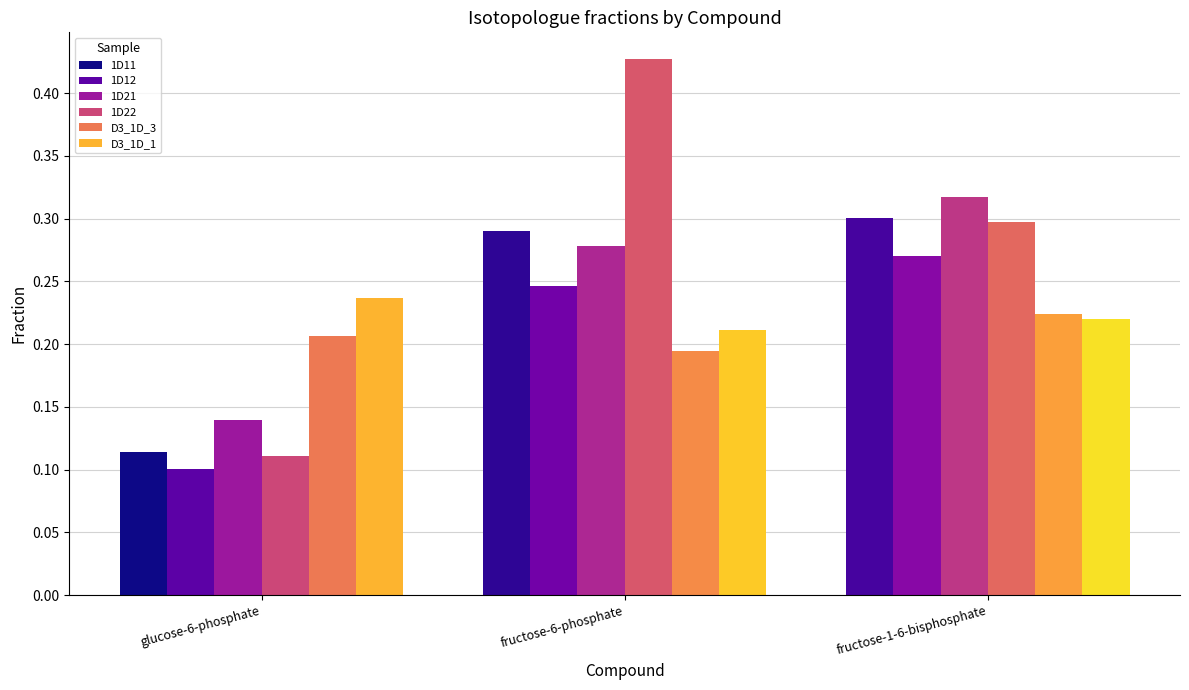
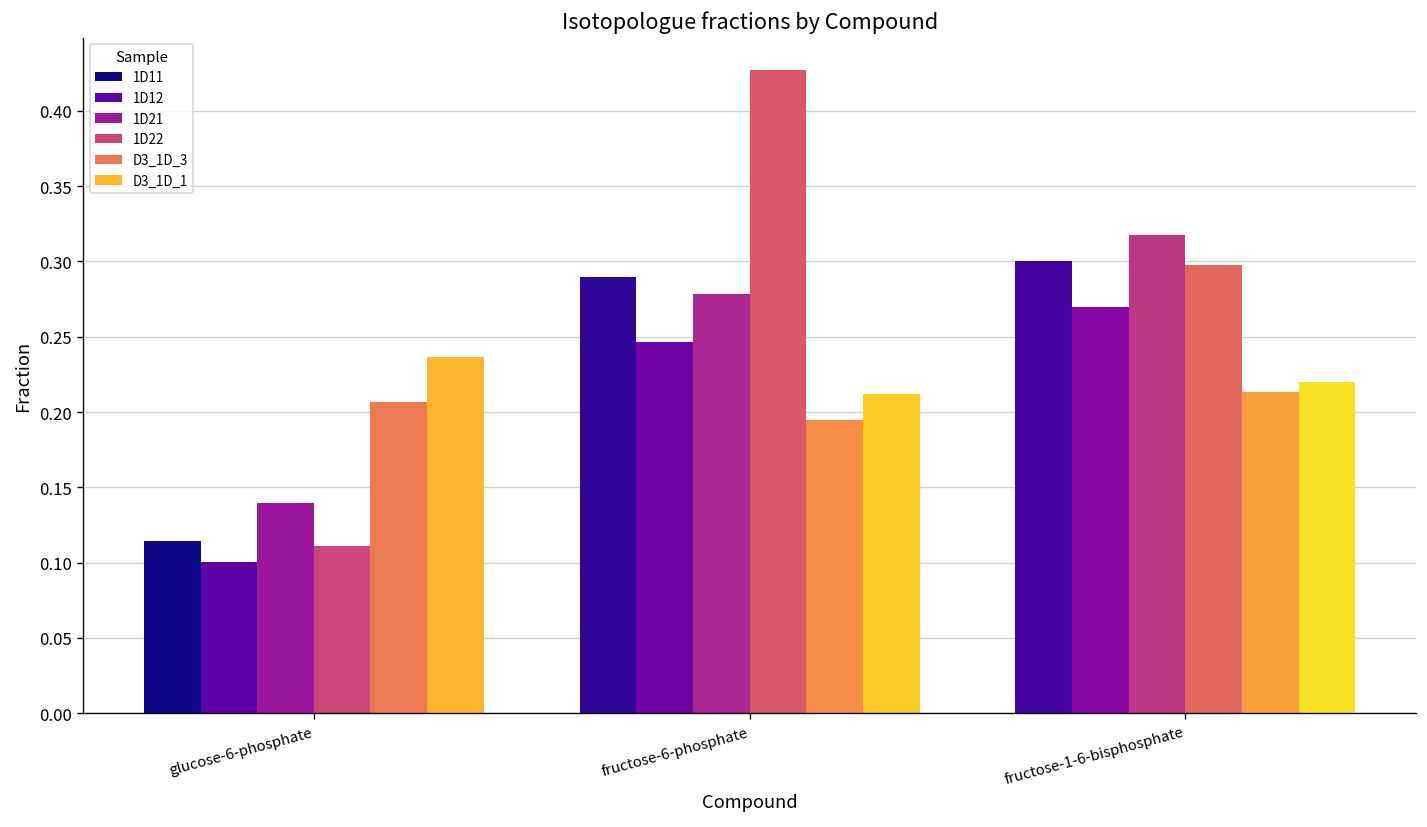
  {
    "1D11": {
      "glucose-6-phosphate": 0.114,
      "fructose-6-phosphate": 0.290,
      "fructose-1-6-bisphosphate": 0.300
    },
    "1D12": {
      "glucose-6-phosphate": 0.101,
      "fructose-6-phosphate": 0.246,
      "fructose-1-6-bisphosphate": 0.270
    },
    "1D21": {
      "glucose-6-phosphate": 0.140,
      "fructose-6-phosphate": 0.278,
      "fructose-1-6-bisphosphate": 0.317
    },
    "1D22": {
      "glucose-6-phosphate": 0.111,
      "fructose-6-phosphate": 0.427,
      "fructose-1-6-bisphosphate": 0.297
    },
    "D3_1D_3": {
      "glucose-6-phosphate": 0.207,
      "fructose-6-phosphate": 0.194,
-     "fructose-1-6-bisphosphate": 0.224
+     "fructose-1-6-bisphosphate": 0.213
    },
    "D3_1D_1": {
      "glucose-6-phosphate": 0.237,
      "fructose-6-phosphate": 0.212,
      "fructose-1-6-bisphosphate": 0.220
    }
  }
